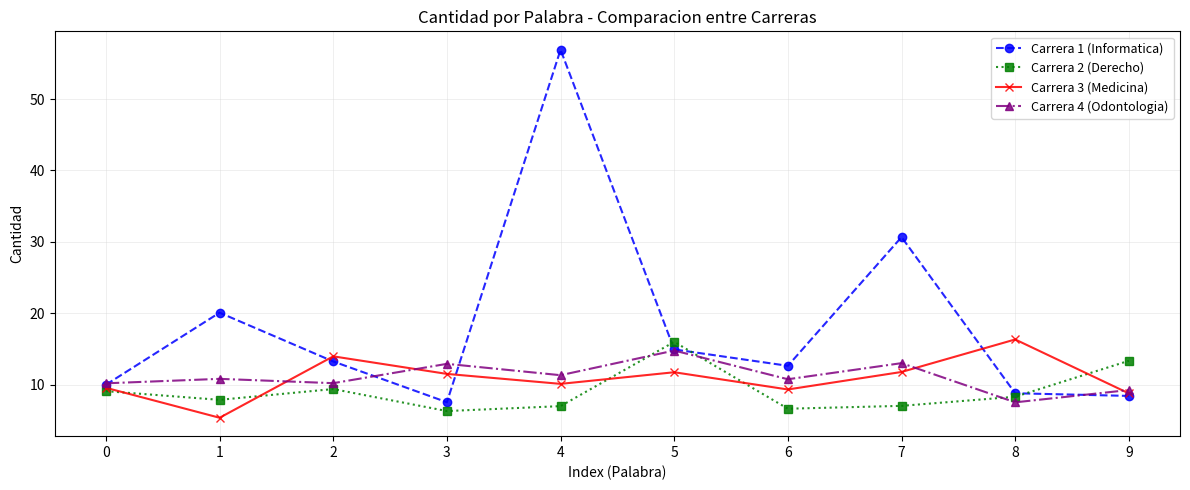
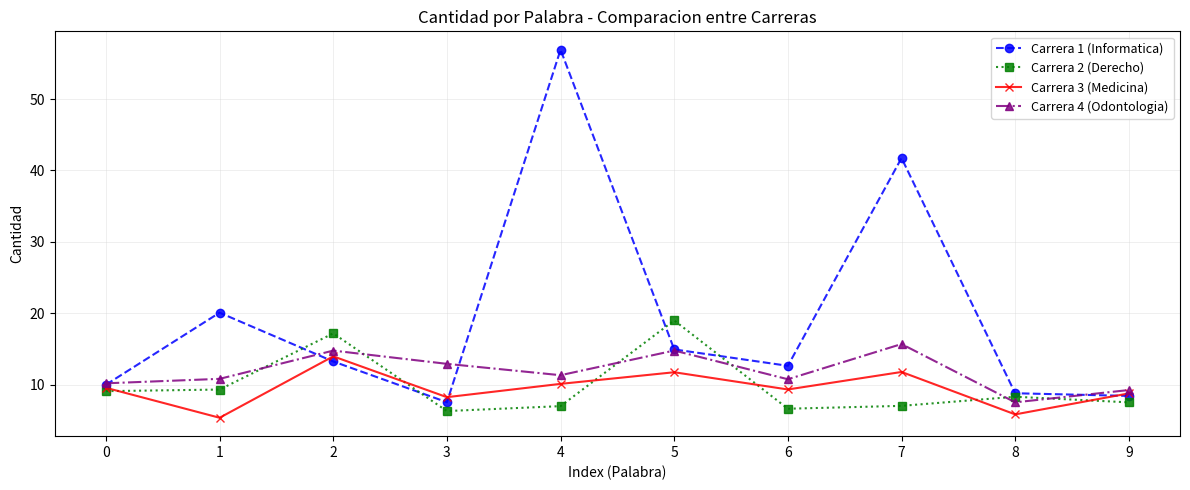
  {
    "Carrera 1 (Informatica)": {
      "1": 20,
      "2": 13,
      "3": 8,
      "4": 57,
      "6": 13,
-     "7": 31,
+     "7": 42,
      "8": 9
    },
    "Carrera 2 (Derecho)": {
      "0": 9,
-     "1": 8,
-     "2": 9,
+     "1": 9,
+     "2": 17,
      "3": 6,
      "4": 7,
-     "5": 16,
+     "5": 19,
      "6": 7,
      "7": 7,
      "8": 8,
-     "9": 13
+     "9": 8
    },
    "Carrera 3 (Medicina)": {
      "0": 10,
      "1": 5,
      "2": 14,
-     "3": 12,
+     "3": 8,
      "4": 10,
      "5": 12,
      "6": 9,
      "7": 12,
-     "8": 16
+     "8": 6
    },
    "Carrera 4 (Odontologia)": {
      "1": 11,
-     "2": 10,
+     "2": 15,
      "3": 13,
      "4": 11,
      "6": 11,
-     "7": 13,
+     "7": 16,
      "8": 8,
      "9": 9
    }
  }
